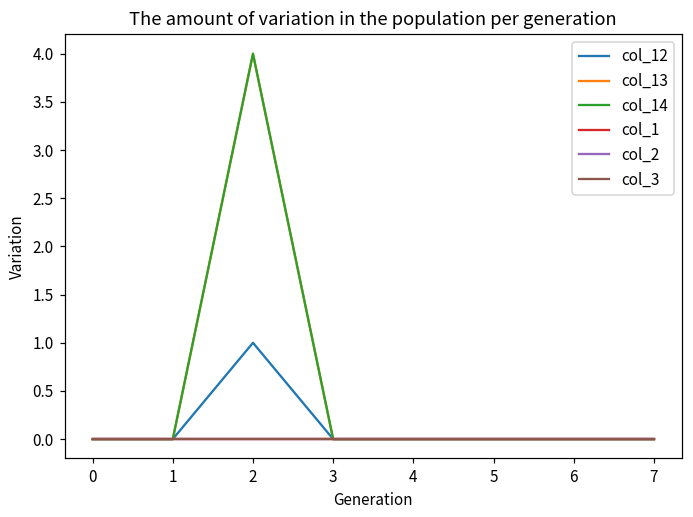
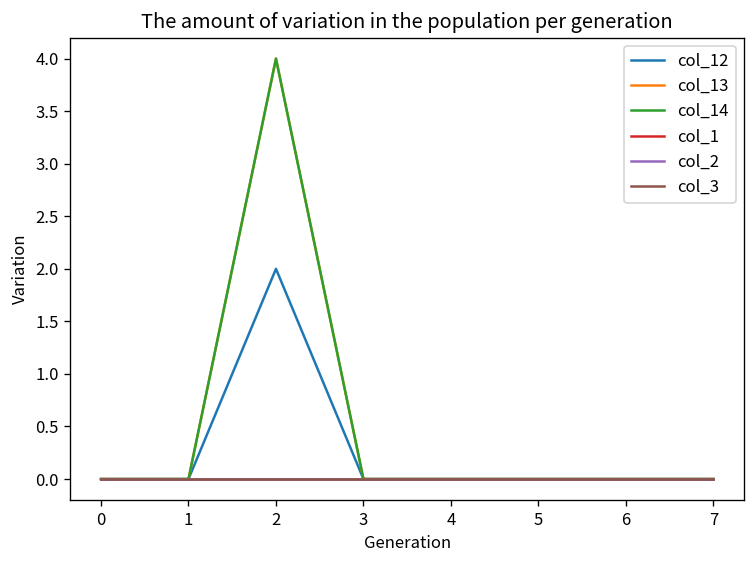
  {
    "col_12": {
-     "2": 1
+     "2": 2
    },
    "col_14": {
      "2": 4
    },
    "col_3": {
      "2": 0
    }
  }
